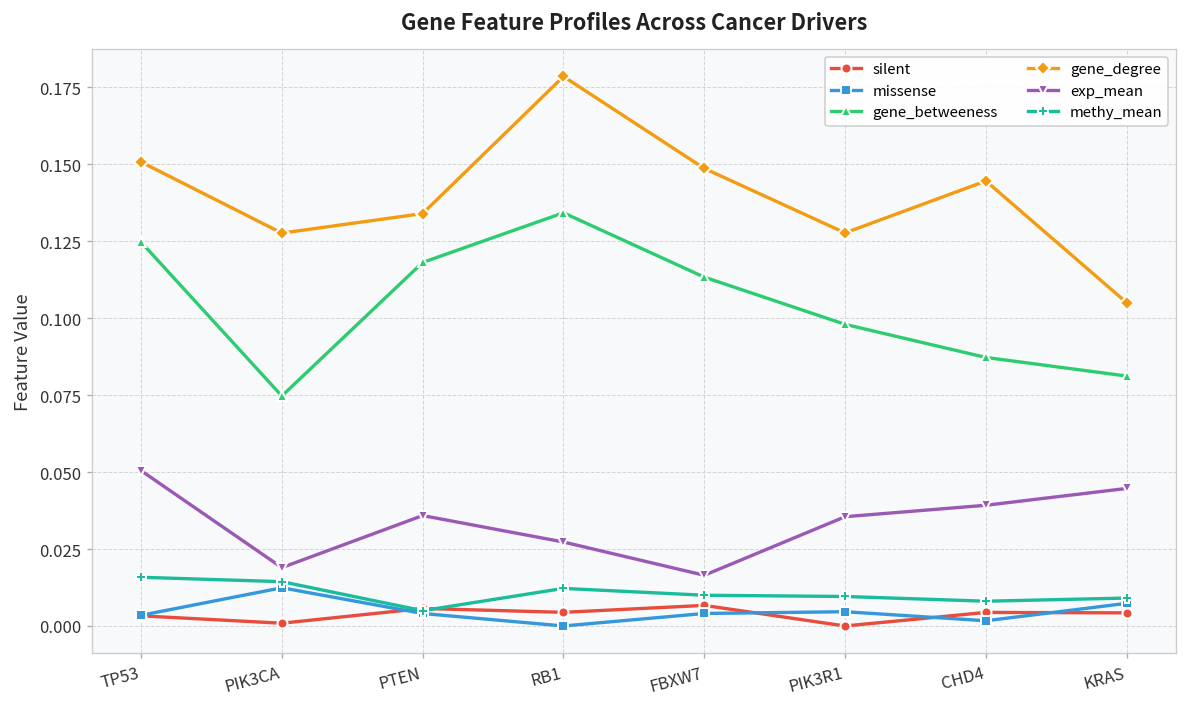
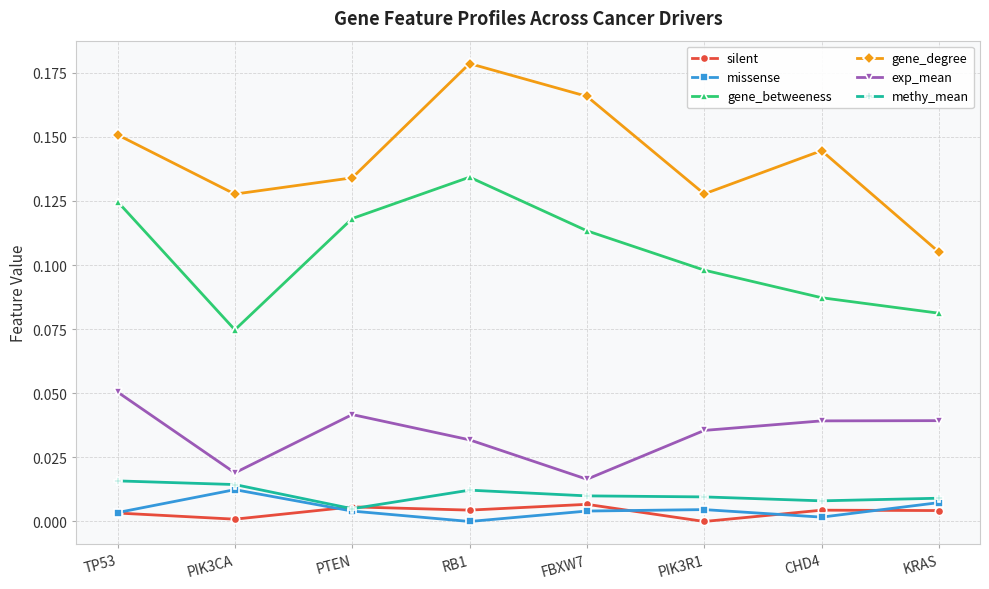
  {
    "silent": {
      "PIK3CA": 0.001,
      "RB1": 0.004,
      "FBXW7": 0.007,
      "PIK3R1": 0.000,
      "CHD4": 0.004,
      "KRAS": 0.004
    },
    "missense": {
      "PIK3CA": 0.012,
      "RB1": 0.000,
      "FBXW7": 0.004,
      "PIK3R1": 0.005,
      "CHD4": 0.002,
      "KRAS": 0.007
    },
    "gene_degree": {
      "TP53": 0.151,
      "PIK3CA": 0.128,
      "PTEN": 0.134,
      "RB1": 0.179,
-     "FBXW7": 0.149,
+     "FBXW7": 0.166,
      "PIK3R1": 0.128,
      "CHD4": 0.145,
      "KRAS": 0.105
    },
    "exp_mean": {
      "TP53": 0.050,
      "PIK3CA": 0.019,
-     "PTEN": 0.036,
-     "RB1": 0.027,
+     "PTEN": 0.042,
+     "RB1": 0.032,
      "FBXW7": 0.016,
      "PIK3R1": 0.036,
      "CHD4": 0.039,
-     "KRAS": 0.045
+     "KRAS": 0.039
    }
  }
